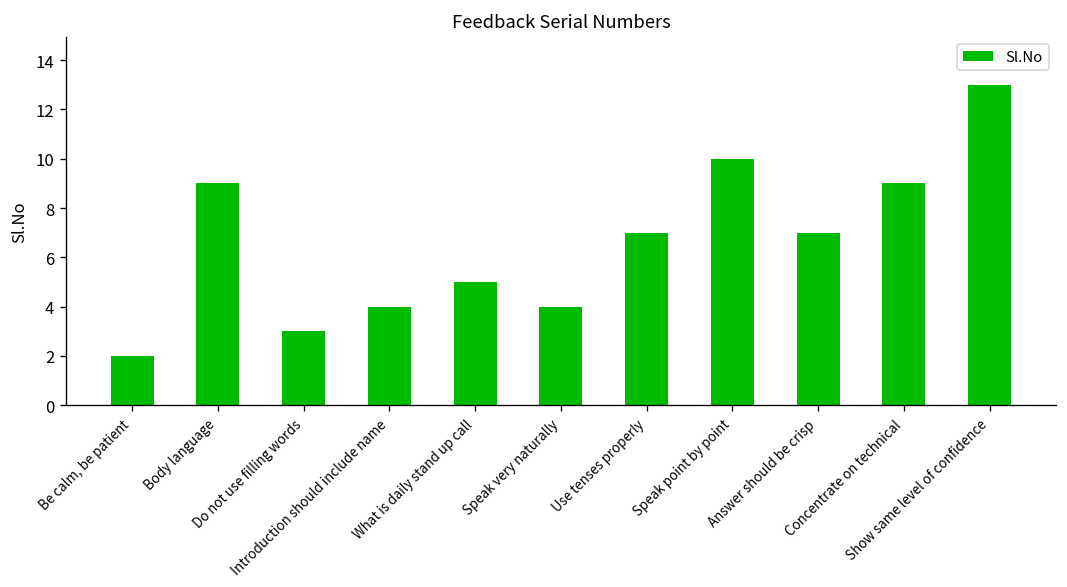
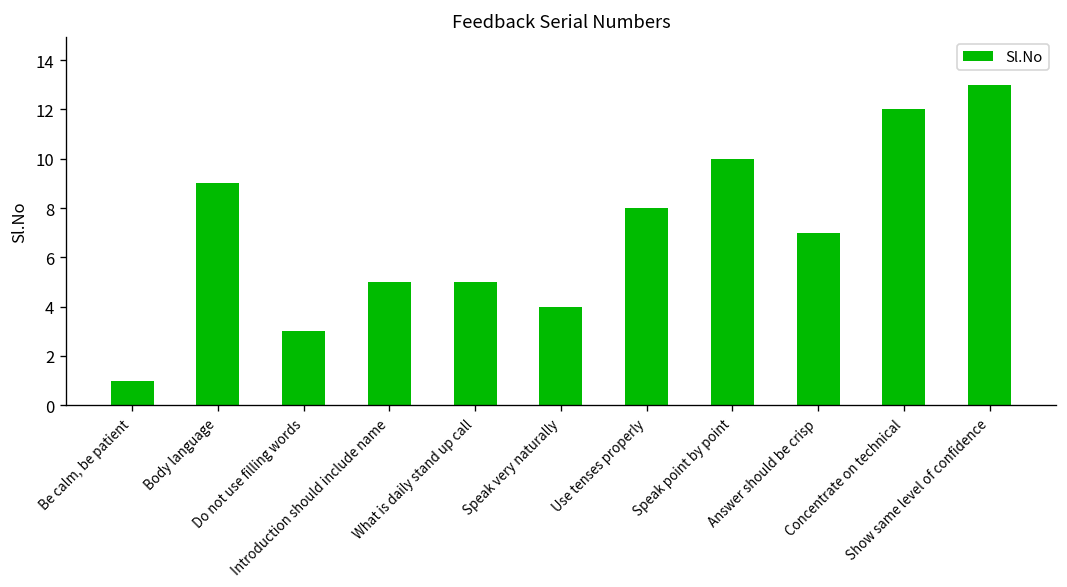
  {
-   "Be calm, be patient": 2,
+   "Be calm, be patient": 1,
    "Body language": 9,
    "Do not use filling words": 3,
-   "Introduction should include name": 4,
+   "Introduction should include name": 5,
    "What is daily stand up call": 5,
    "Speak very naturally": 4,
-   "Use tenses properly": 7,
+   "Use tenses properly": 8,
    "Speak point by point": 10,
    "Answer should be crisp": 7,
-   "Concentrate on technical": 9,
+   "Concentrate on technical": 12,
    "Show same level of confidence": 13
  }
